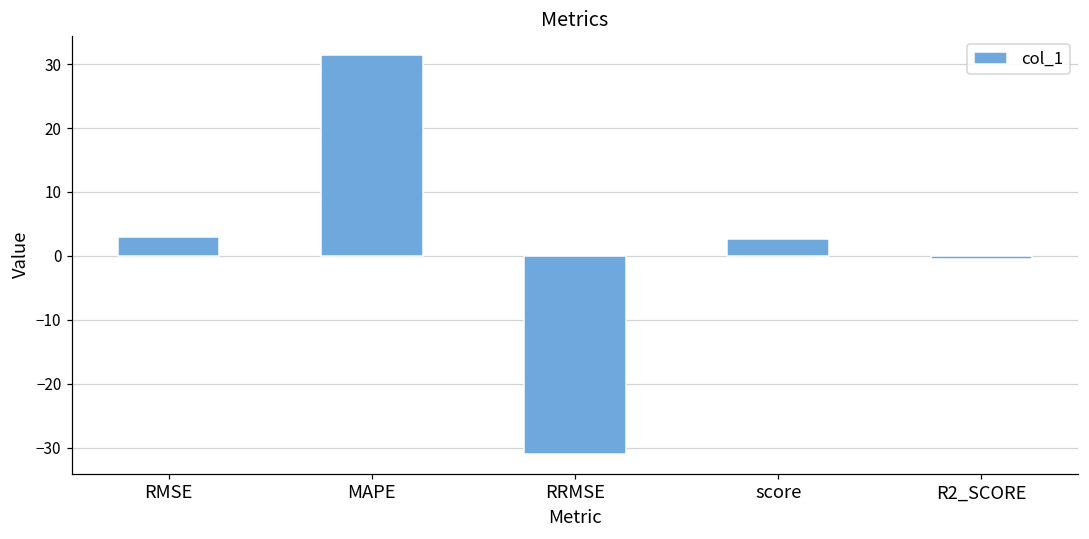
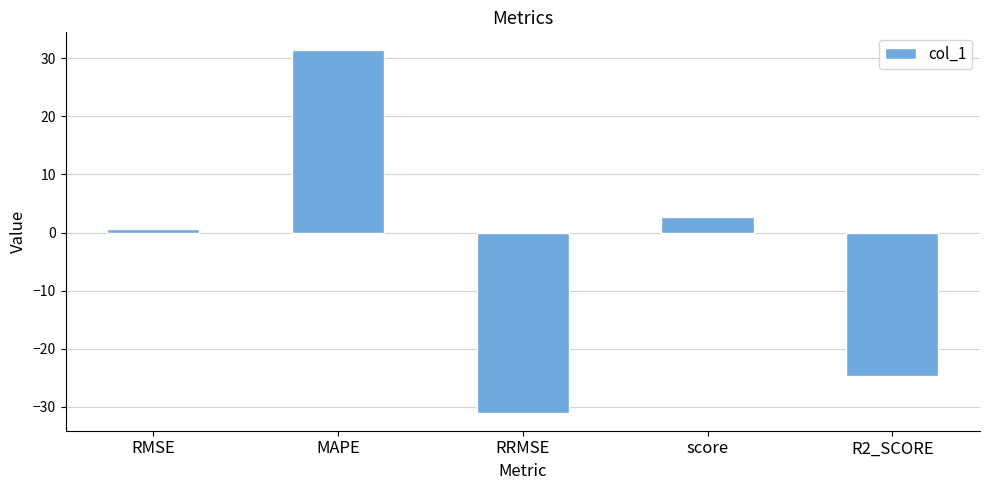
  {
-   "RMSE": 3,
+   "RMSE": 1,
    "MAPE": 31,
    "RRMSE": -31,
    "score": 3,
-   "R2_SCORE": -1
+   "R2_SCORE": -25
  }
